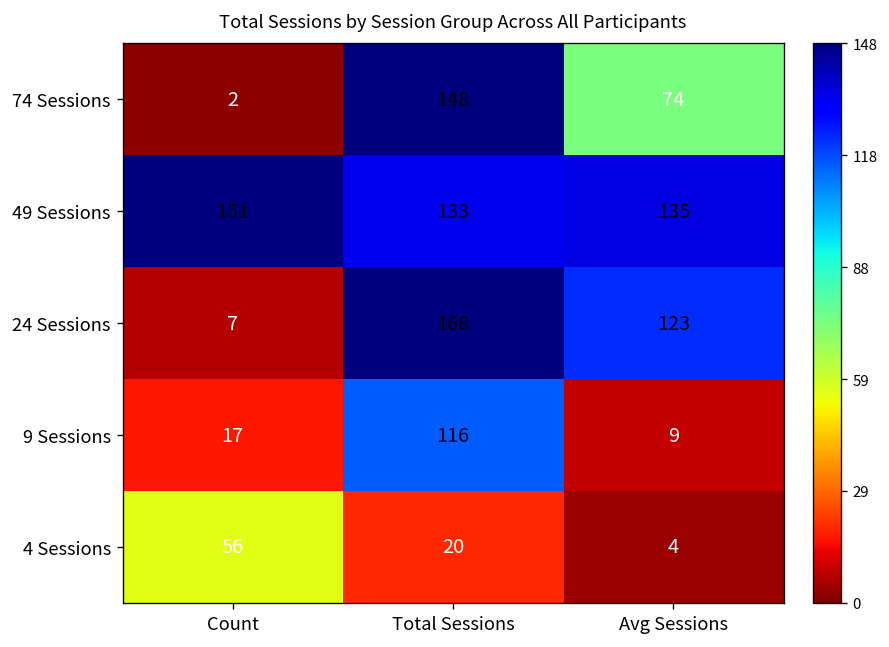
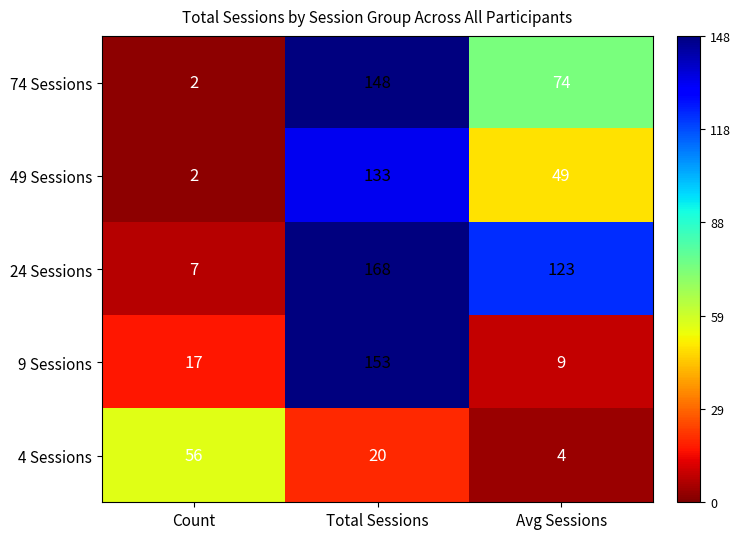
  {
    "74 Sessions": {
      "Count": 2,
      "Total Sessions": 148,
      "Avg Sessions": 74
    },
    "49 Sessions": {
-     "Count": 151,
+     "Count": 2,
      "Total Sessions": 133,
-     "Avg Sessions": 135
+     "Avg Sessions": 49
    },
    "24 Sessions": {
      "Count": 7,
      "Total Sessions": 168,
      "Avg Sessions": 123
    },
    "9 Sessions": {
      "Count": 17,
-     "Total Sessions": 116,
+     "Total Sessions": 153,
      "Avg Sessions": 9
    },
    "4 Sessions": {
      "Count": 56,
      "Total Sessions": 20,
      "Avg Sessions": 4
    }
  }
